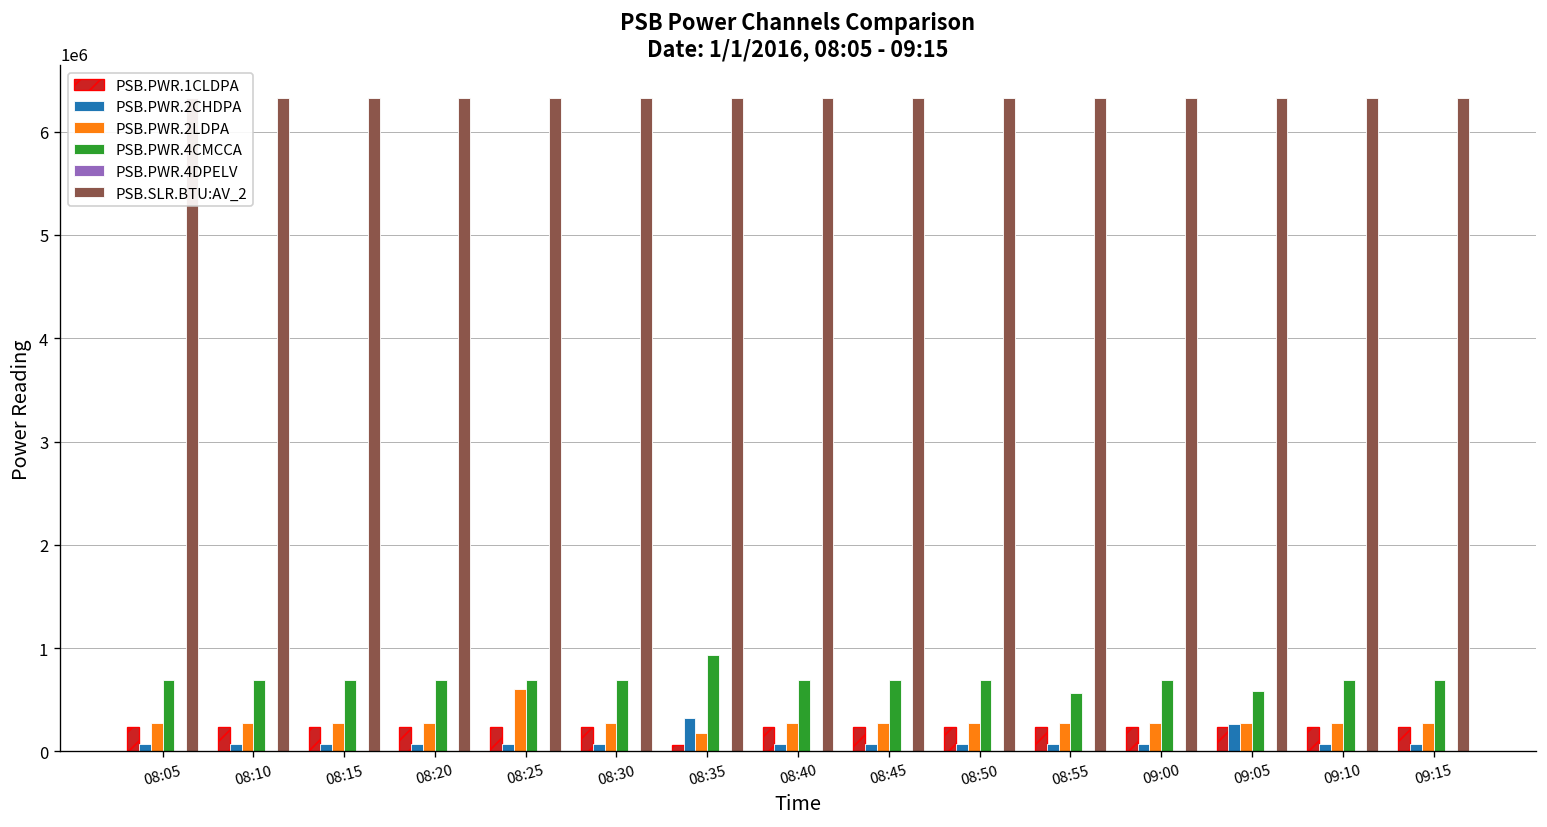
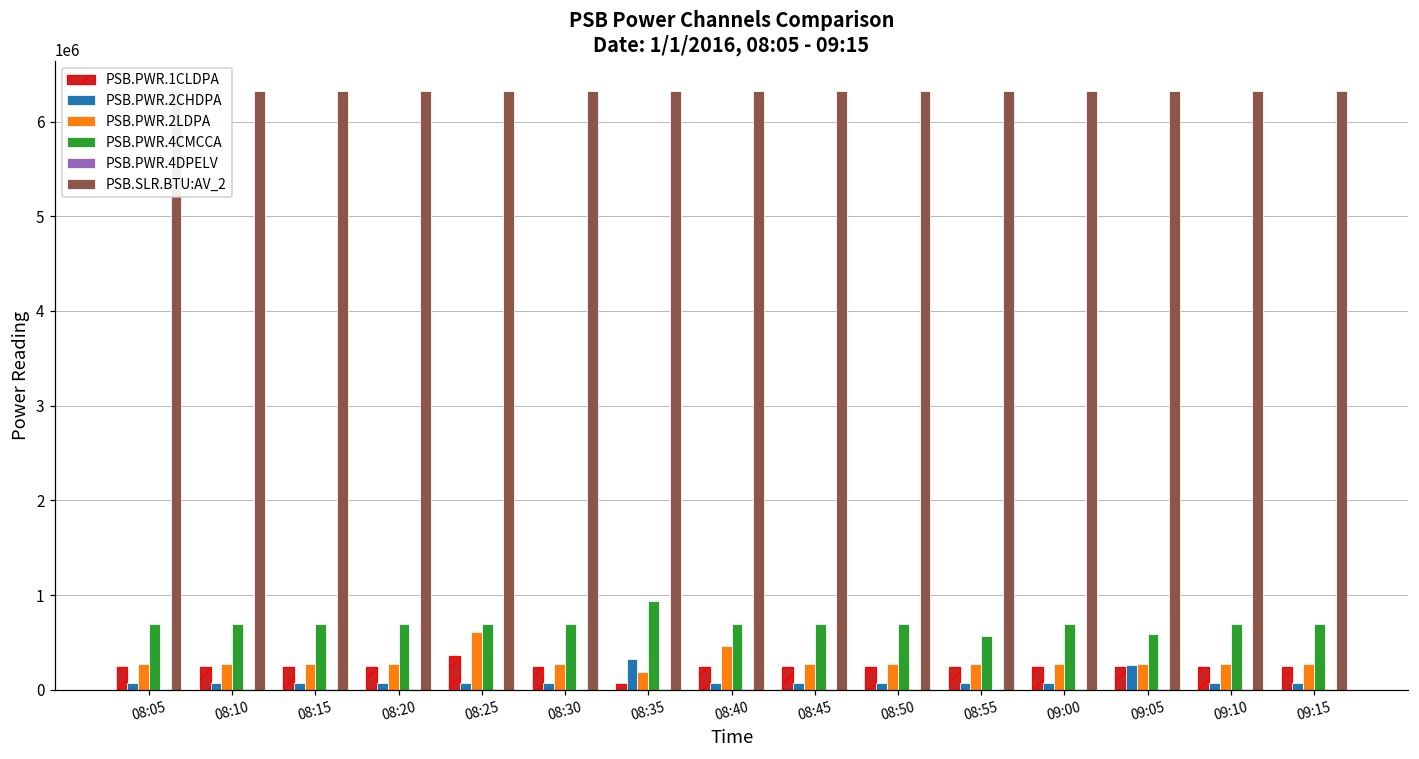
  {
    "PSB.PWR.1CLDPA": {
      "08:05": 200000,
      "08:10": 200000,
      "08:15": 200000,
      "08:20": 200000,
-     "08:25": 200000,
+     "08:25": 400000,
      "08:30": 200000,
      "08:35": 100000,
      "08:40": 200000,
      "08:45": 200000,
      "08:50": 200000,
      "08:55": 200000,
      "09:00": 200000,
      "09:05": 200000,
      "09:10": 200000,
      "09:15": 200000
    },
    "PSB.PWR.2CHDPA": {
      "08:05": 100000,
      "08:10": 100000,
      "08:15": 100000,
      "08:20": 100000,
      "08:25": 100000,
      "08:30": 100000,
      "08:35": 300000,
      "08:40": 100000,
      "08:45": 100000,
      "08:50": 100000,
      "08:55": 100000,
      "09:00": 100000,
      "09:05": 300000,
      "09:10": 100000,
      "09:15": 100000
    },
    "PSB.PWR.2LDPA": {
      "08:05": 300000,
      "08:10": 300000,
      "08:15": 300000,
      "08:20": 300000,
      "08:25": 600000,
      "08:30": 300000,
      "08:35": 200000,
-     "08:40": 300000,
+     "08:40": 500000,
      "08:45": 300000,
      "08:50": 300000,
      "08:55": 300000,
      "09:00": 300000,
      "09:05": 300000,
      "09:10": 300000,
      "09:15": 300000
    },
    "PSB.PWR.4CMCCA": {
      "08:05": 700000,
      "08:10": 700000,
      "08:15": 700000,
      "08:20": 700000,
      "08:25": 700000,
      "08:30": 700000,
      "08:35": 900000,
      "08:40": 700000,
      "08:45": 700000,
      "08:50": 700000,
      "08:55": 600000,
      "09:00": 700000,
      "09:05": 600000,
      "09:10": 700000,
      "09:15": 700000
    },
    "PSB.SLR.BTU:AV_2": {
      "08:10": 6300000,
      "08:15": 6300000,
      "08:20": 6300000,
      "08:25": 6300000,
      "08:30": 6300000,
      "08:35": 6300000,
      "08:40": 6300000,
      "08:45": 6300000,
      "08:50": 6300000,
      "08:55": 6300000,
      "09:00": 6300000,
      "09:05": 6300000,
      "09:10": 6300000,
      "09:15": 6300000
    }
  }
